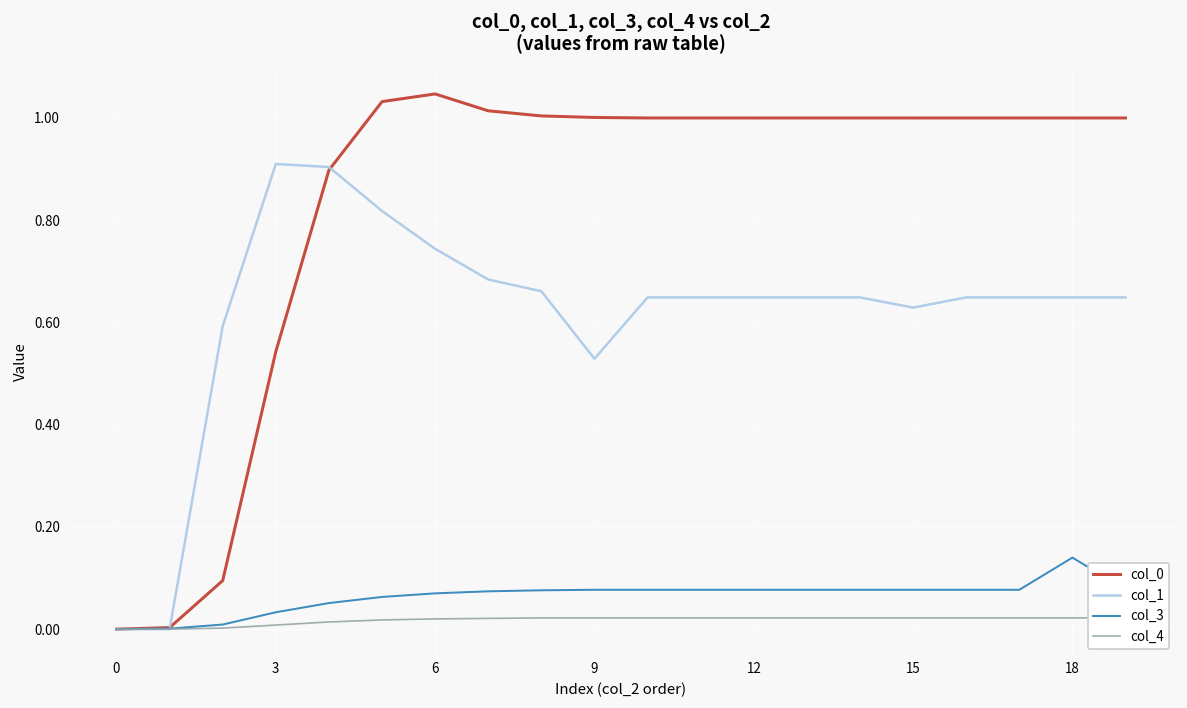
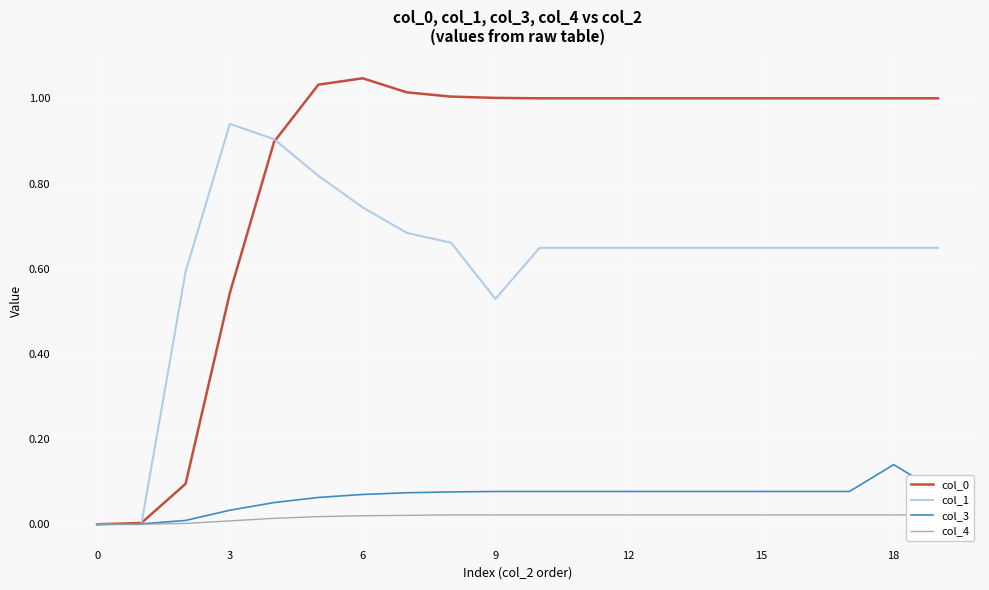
  {
    "col_0": {
      "3": 0.54,
      "6": 1.05,
      "9": 1.00,
      "12": 1.00,
      "15": 1.00,
      "18": 1.00
    },
    "col_1": {
-     "3": 0.91,
+     "3": 0.94,
      "6": 0.74,
      "9": 0.53,
      "12": 0.65,
-     "15": 0.63,
+     "15": 0.65,
      "18": 0.65
    },
    "col_3": {
      "3": 0.03,
      "6": 0.07,
      "9": 0.08,
      "12": 0.08,
      "15": 0.08,
      "18": 0.14
    },
    "col_4": {
      "3": 0.01,
      "6": 0.02,
      "9": 0.02,
      "12": 0.02,
      "15": 0.02,
      "18": 0.02
    }
  }
